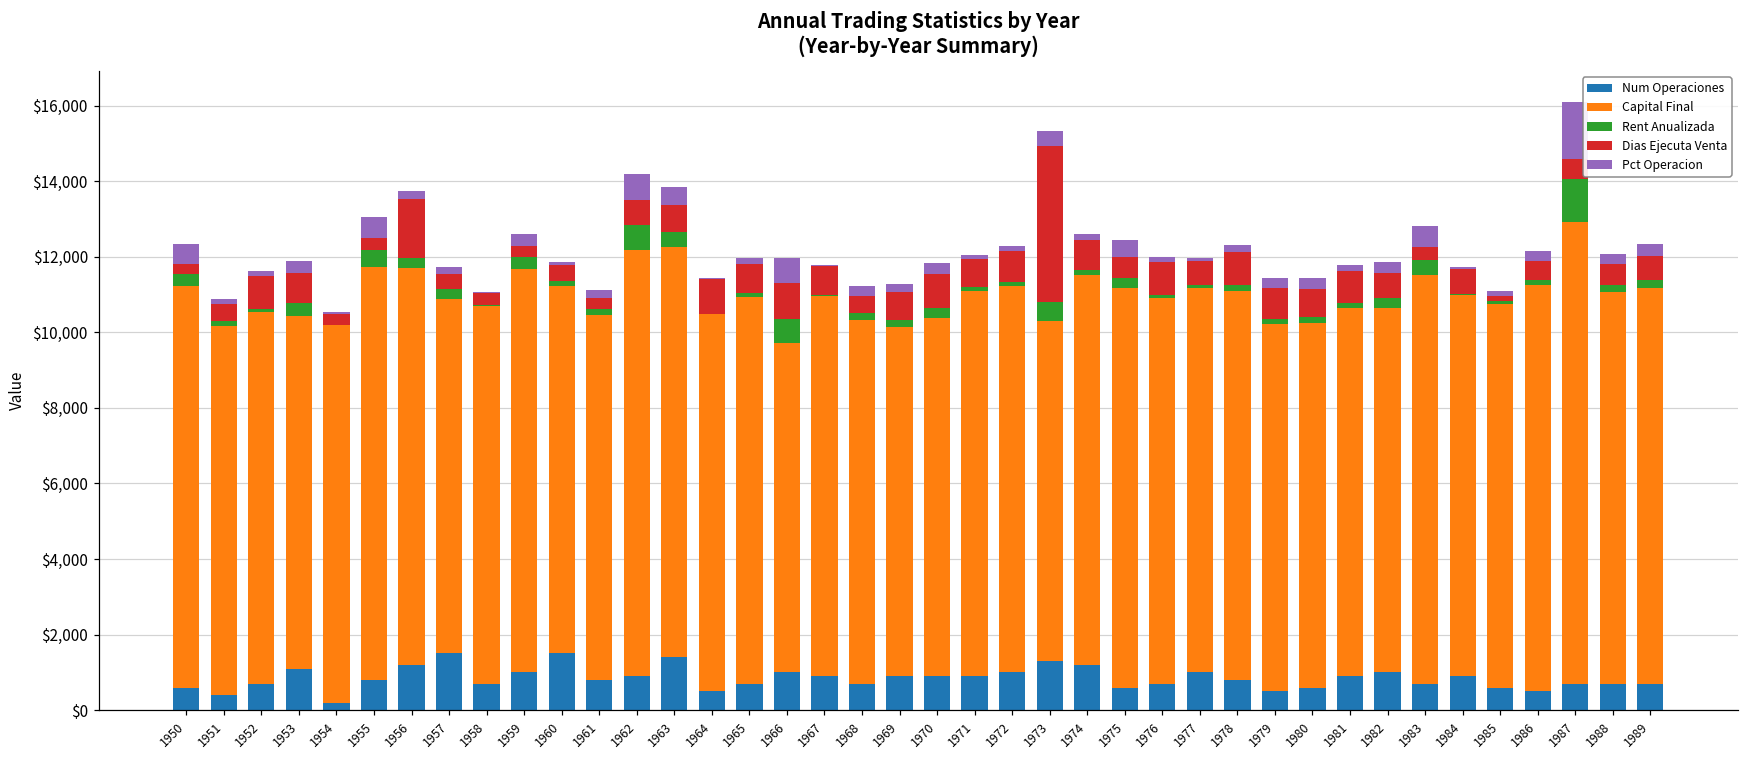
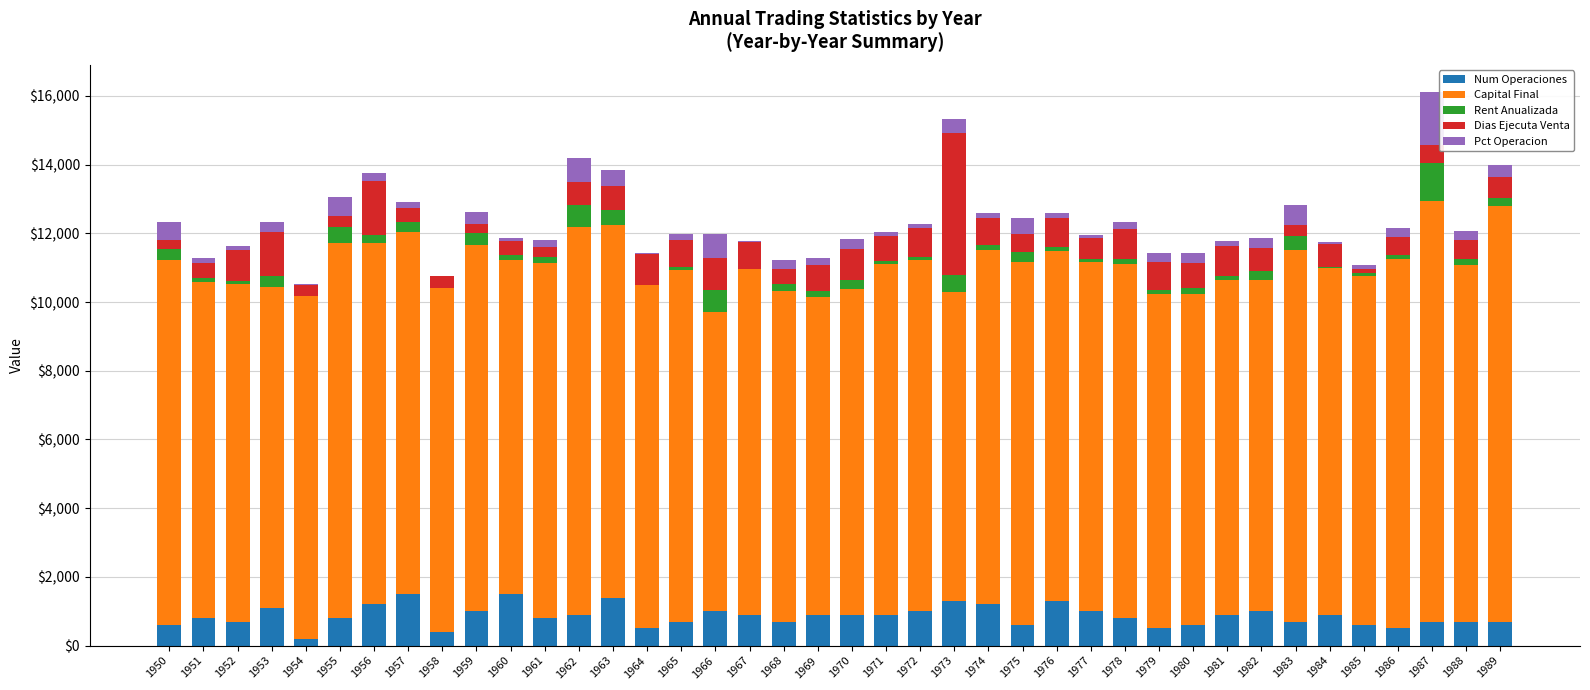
  {
    "Num Operaciones": {
      "1950": "$600",
-     "1951": "$400",
+     "1951": "$800",
      "1952": "$700",
      "1953": "$1,100",
      "1954": "$200",
      "1955": "$800",
      "1956": "$1,200",
      "1957": "$1,500",
-     "1958": "$700",
+     "1958": "$400",
      "1959": "$1,000",
      "1960": "$1,500",
      "1961": "$800",
      "1962": "$900",
      "1963": "$1,400",
      "1964": "$500",
      "1965": "$700",
      "1966": "$1,000",
      "1967": "$900",
      "1968": "$700",
      "1969": "$900",
      "1970": "$900",
      "1971": "$900",
      "1972": "$1,000",
      "1973": "$1,300",
      "1974": "$1,200",
      "1975": "$600",
-     "1976": "$700",
+     "1976": "$1,300",
      "1977": "$1,000",
      "1978": "$800",
      "1979": "$500",
      "1980": "$600",
      "1981": "$900",
      "1982": "$1,000",
      "1983": "$700",
      "1984": "$900",
      "1985": "$600",
      "1986": "$500",
      "1987": "$700",
      "1988": "$700",
      "1989": "$700"
    },
    "Capital Final": {
      "1950": "$10,600",
      "1951": "$9,800",
      "1952": "$9,800",
      "1953": "$9,300",
      "1954": "$10,000",
      "1955": "$10,900",
      "1956": "$10,500",
-     "1957": "$9,400",
+     "1957": "$10,600",
      "1958": "$10,000",
      "1959": "$10,700",
      "1960": "$9,700",
-     "1961": "$9,700",
+     "1961": "$10,300",
      "1962": "$11,300",
      "1963": "$10,800",
      "1964": "$10,000",
      "1965": "$10,200",
      "1966": "$8,700",
      "1967": "$10,100",
      "1968": "$9,600",
      "1969": "$9,200",
      "1970": "$9,500",
      "1971": "$10,200",
      "1972": "$10,200",
      "1973": "$9,000",
      "1974": "$10,300",
      "1975": "$10,600",
      "1976": "$10,200",
      "1977": "$10,200",
      "1978": "$10,300",
      "1979": "$9,700",
      "1980": "$9,600",
      "1981": "$9,700",
      "1982": "$9,600",
      "1983": "$10,800",
      "1984": "$10,100",
      "1985": "$10,200",
      "1986": "$10,700",
      "1987": "$12,200",
      "1988": "$10,400",
-     "1989": "$10,500"
+     "1989": "$12,100"
    },
    "Rent Anualizada": {
      "1950": "$300",
      "1951": "$100",
      "1952": "$100",
      "1953": "$300",
      "1955": "$500",
      "1956": "$300",
      "1957": "$300",
      "1959": "$300",
      "1960": "$100",
      "1961": "$200",
      "1962": "$600",
      "1963": "$400",
      "1965": "$100",
      "1966": "$600",
      "1968": "$200",
      "1969": "$200",
      "1970": "$300",
      "1971": "$100",
      "1972": "$100",
      "1973": "$500",
      "1974": "$200",
      "1975": "$300",
      "1976": "$100",
      "1977": "$100",
      "1978": "$200",
      "1979": "$100",
      "1980": "$200",
      "1981": "$100",
      "1982": "$300",
      "1983": "$400",
      "1985": "$100",
      "1986": "$100",
      "1987": "$1,100",
      "1988": "$200",
      "1989": "$200"
    },
    "Dias Ejecuta Venta": {
      "1950": "$300",
      "1951": "$500",
      "1952": "$900",
-     "1953": "$800",
+     "1953": "$1,300",
      "1954": "$300",
      "1955": "$300",
      "1956": "$1,600",
      "1957": "$400",
      "1958": "$300",
      "1959": "$300",
      "1960": "$400",
      "1961": "$300",
      "1962": "$700",
      "1963": "$700",
      "1964": "$900",
      "1965": "$800",
      "1966": "$900",
      "1967": "$800",
      "1968": "$400",
      "1969": "$700",
      "1970": "$900",
      "1971": "$700",
      "1972": "$800",
      "1973": "$4,100",
      "1974": "$800",
      "1975": "$500",
      "1976": "$900",
      "1977": "$600",
      "1978": "$900",
      "1979": "$800",
      "1980": "$700",
      "1981": "$900",
      "1982": "$700",
      "1983": "$300",
      "1984": "$700",
      "1985": "$100",
      "1986": "$500",
      "1987": "$500",
      "1988": "$500",
      "1989": "$600"
    },
    "Pct Operacion": {
      "1950": "$500",
      "1951": "$100",
      "1952": "$100",
      "1953": "$300",
      "1955": "$600",
      "1956": "$200",
      "1957": "$200",
      "1959": "$300",
      "1960": "$100",
      "1961": "$200",
      "1962": "$700",
      "1963": "$500",
      "1965": "$200",
      "1966": "$700",
      "1968": "$300",
      "1969": "$200",
      "1970": "$300",
      "1971": "$100",
      "1972": "$100",
      "1973": "$400",
      "1974": "$100",
      "1975": "$500",
      "1976": "$100",
      "1977": "$100",
      "1978": "$200",
      "1979": "$300",
      "1980": "$300",
      "1981": "$100",
      "1982": "$300",
      "1983": "$600",
      "1985": "$100",
      "1986": "$300",
      "1987": "$1,500",
      "1988": "$300",
      "1989": "$300"
    }
  }
